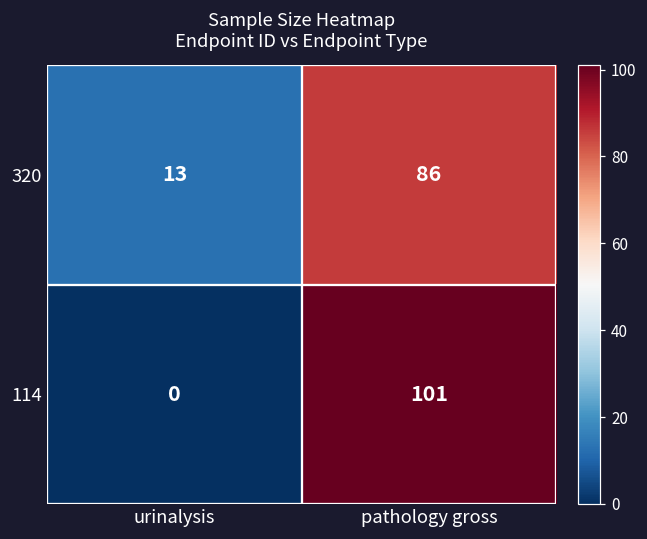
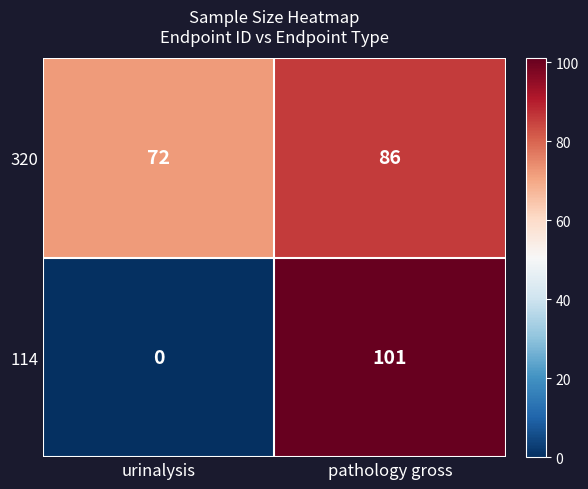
  {
    "320": {
-     "urinalysis": 13,
+     "urinalysis": 72,
      "pathology gross": 86
    },
    "114": {
      "urinalysis": 0,
      "pathology gross": 101
    }
  }
